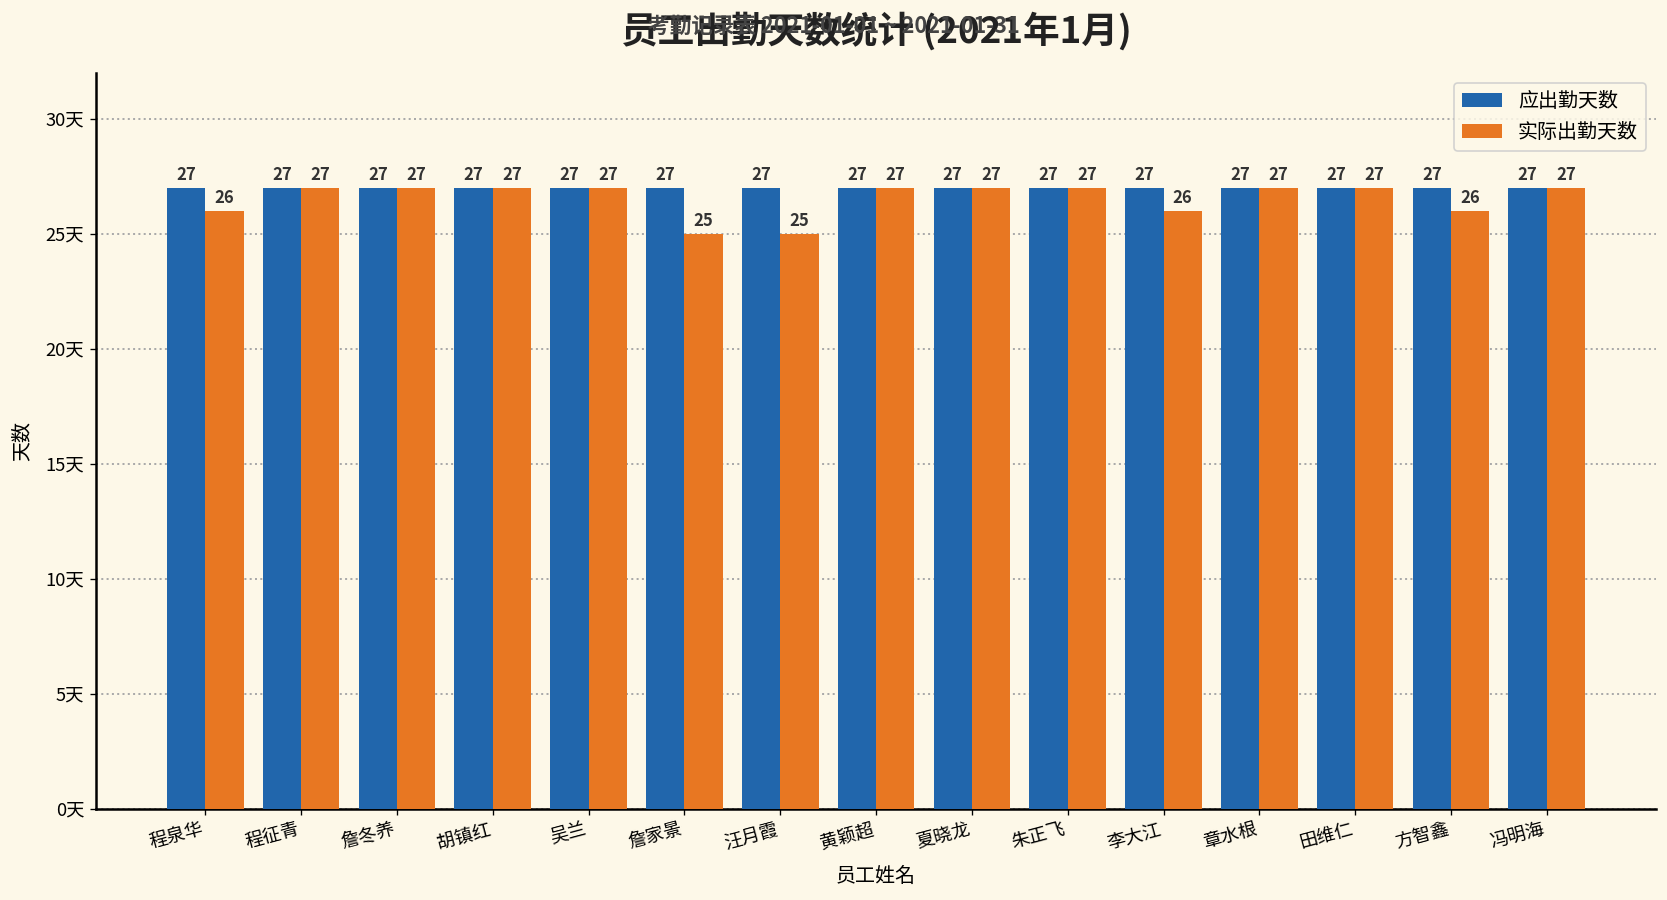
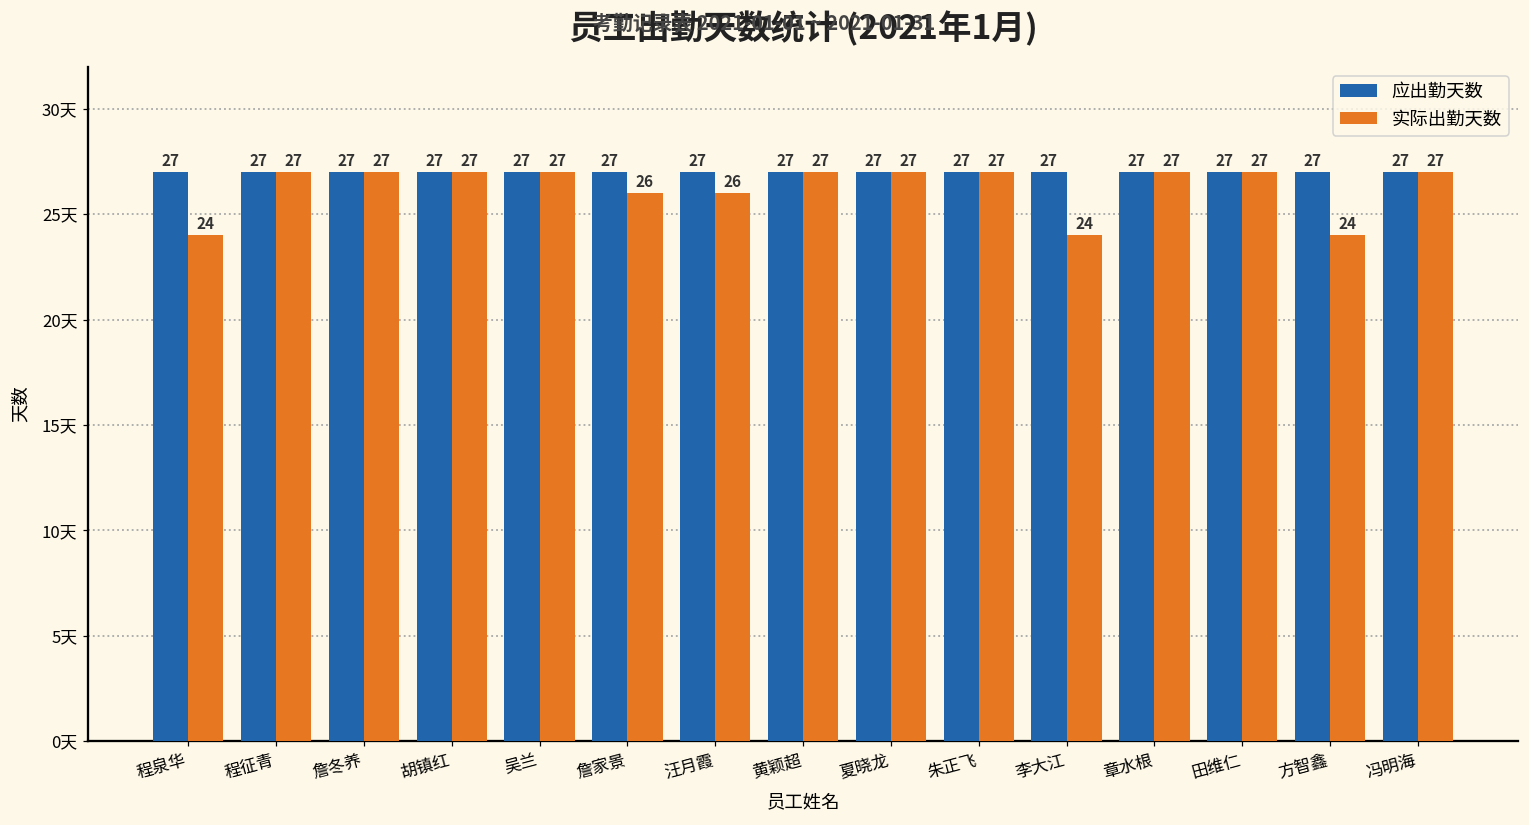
  {
    "应出勤天数": {
      "程泉华": 27,
      "程征青": 27,
      "詹冬养": 27,
      "胡镇红": 27,
      "吴兰": 27,
      "詹家景": 27,
      "汪月霞": 27,
      "黄颖超": 27,
      "夏晓龙": 27,
      "朱正飞": 27,
      "李大江": 27,
      "章水根": 27,
      "田维仁": 27,
      "方智鑫": 27,
      "冯明海": 27
    },
    "实际出勤天数": {
-     "程泉华": 26,
+     "程泉华": 24,
      "程征青": 27,
      "詹冬养": 27,
      "胡镇红": 27,
      "吴兰": 27,
-     "詹家景": 25,
-     "汪月霞": 25,
+     "詹家景": 26,
+     "汪月霞": 26,
      "黄颖超": 27,
      "夏晓龙": 27,
      "朱正飞": 27,
-     "李大江": 26,
+     "李大江": 24,
      "章水根": 27,
      "田维仁": 27,
-     "方智鑫": 26,
+     "方智鑫": 24,
      "冯明海": 27
    }
  }
